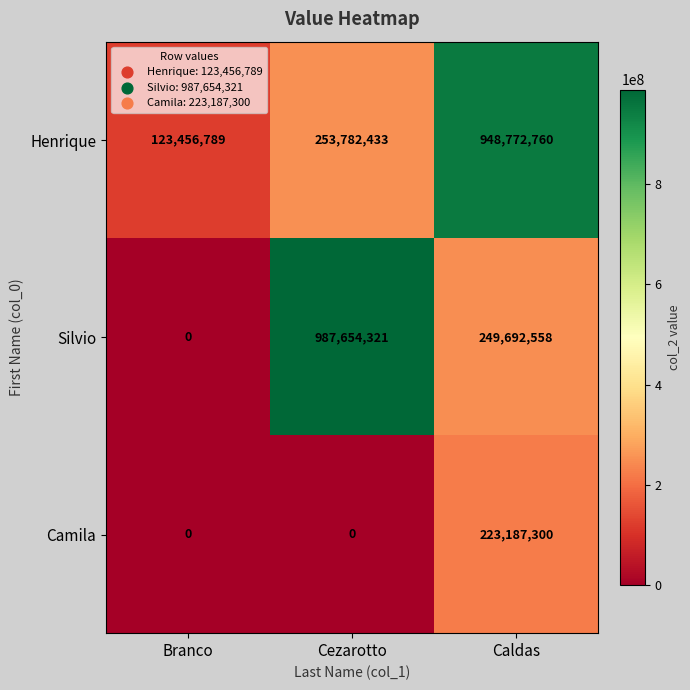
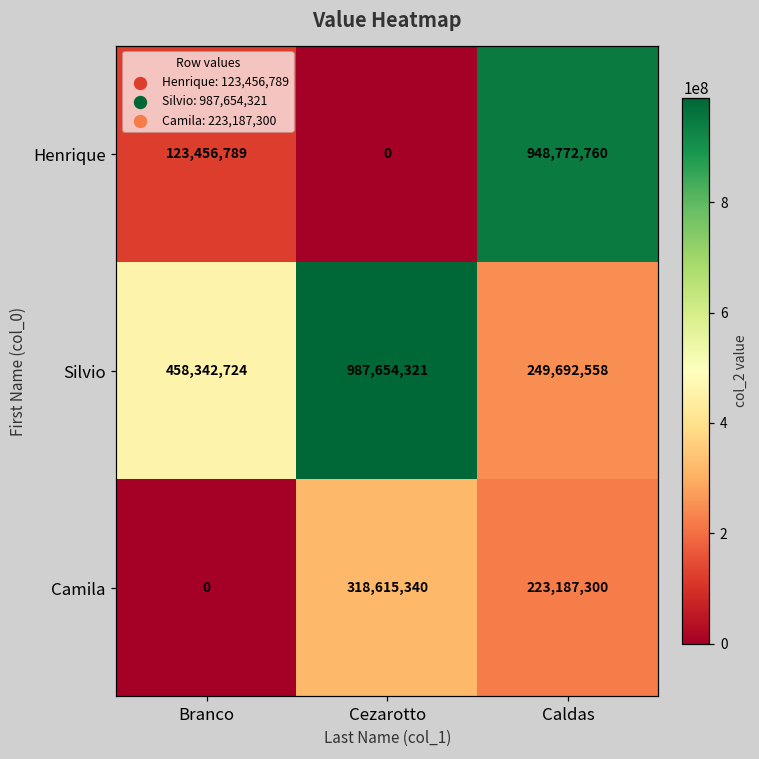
  {
    "Henrique": {
      "Branco": "123,456,789",
-     "Cezarotto": "253,782,433",
+     "Cezarotto": "0",
      "Caldas": "948,772,760"
    },
    "Silvio": {
-     "Branco": "0",
+     "Branco": "458,342,724",
      "Cezarotto": "987,654,321",
      "Caldas": "249,692,558"
    },
    "Camila": {
      "Branco": "0",
-     "Cezarotto": "0",
+     "Cezarotto": "318,615,340",
      "Caldas": "223,187,300"
    }
  }
